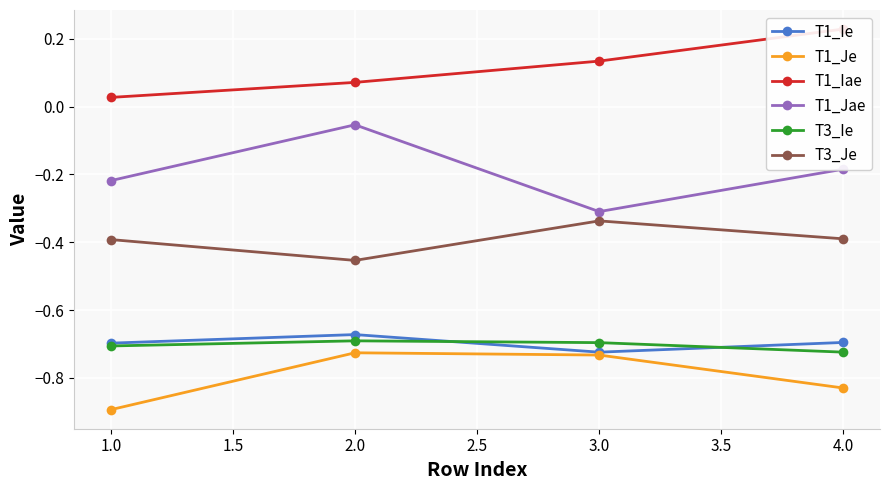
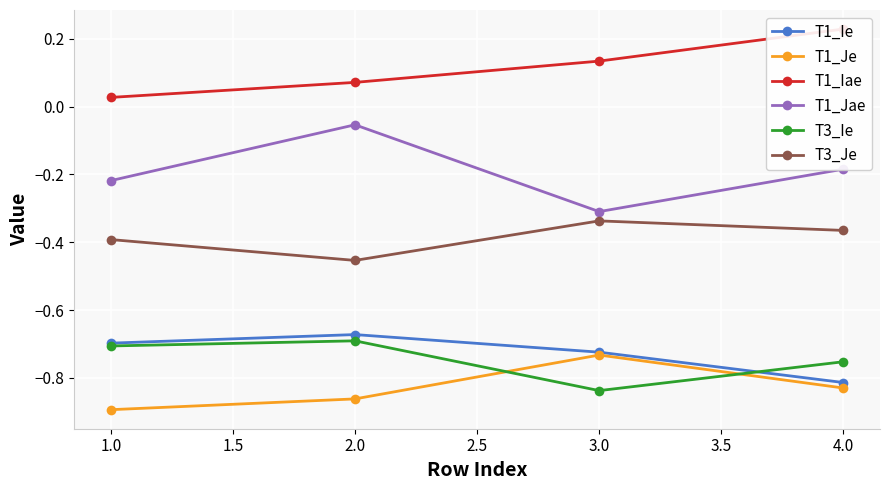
  {
    "T1_Ie": {
      "1.0": -0.70,
      "2.0": -0.67,
      "3.0": -0.72,
-     "4.0": -0.70
+     "4.0": -0.81
    },
    "T1_Je": {
      "1.0": -0.89,
-     "2.0": -0.73,
+     "2.0": -0.86,
      "3.0": -0.73,
      "4.0": -0.83
    },
    "T1_Iae": {
      "1.0": 0.03,
      "2.0": 0.07,
      "3.0": 0.13
    },
    "T1_Jae": {
      "1.0": -0.22,
      "2.0": -0.05,
      "3.0": -0.31
    },
    "T3_Ie": {
      "1.0": -0.71,
      "2.0": -0.69,
-     "3.0": -0.70,
-     "4.0": -0.72
+     "3.0": -0.84,
+     "4.0": -0.75
    },
    "T3_Je": {
      "1.0": -0.39,
      "2.0": -0.45,
      "3.0": -0.34,
-     "4.0": -0.39
+     "4.0": -0.36
    }
  }
